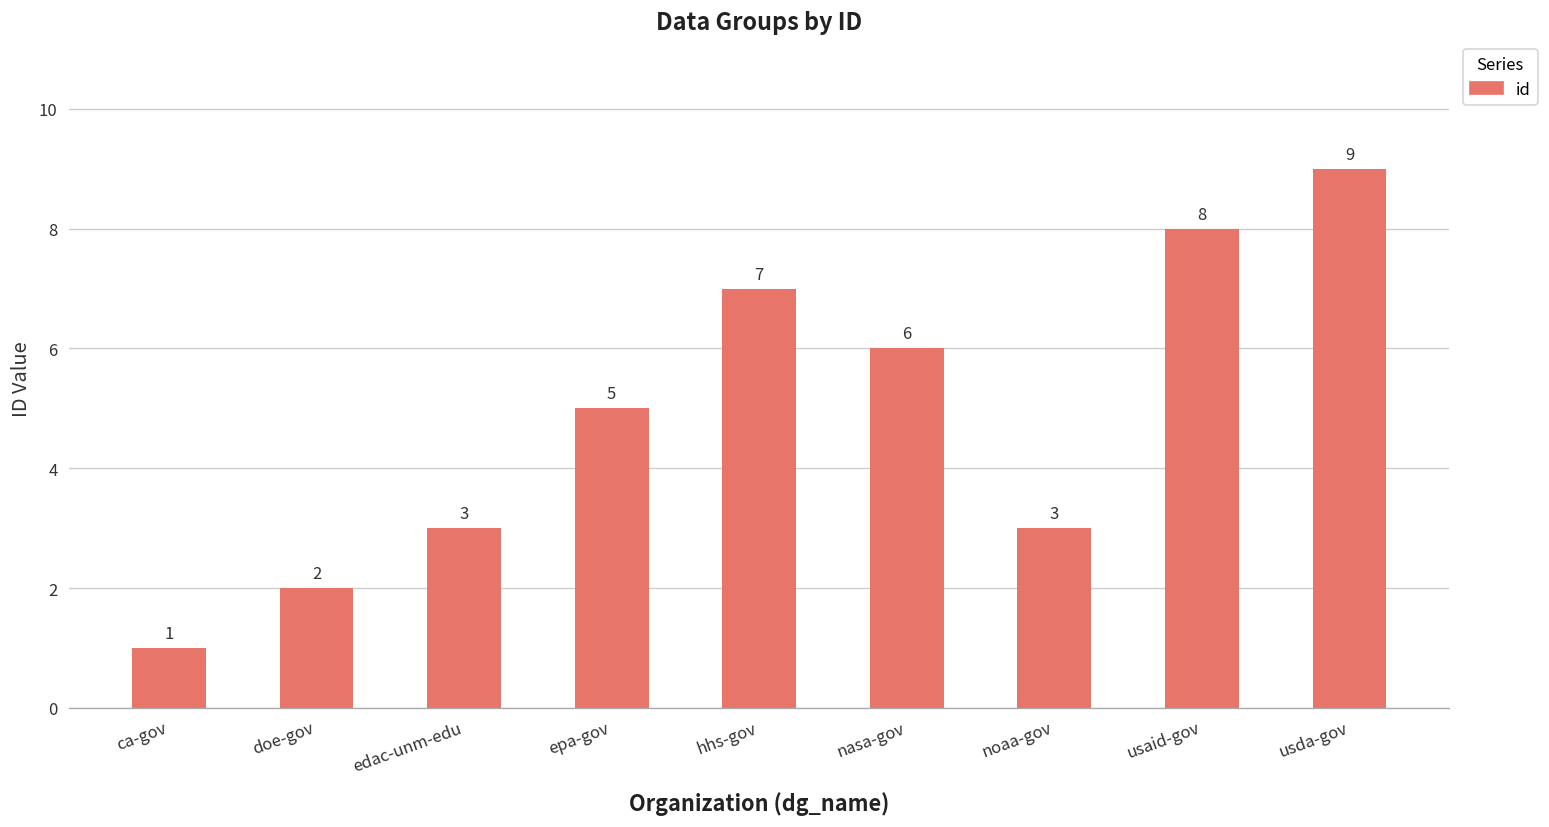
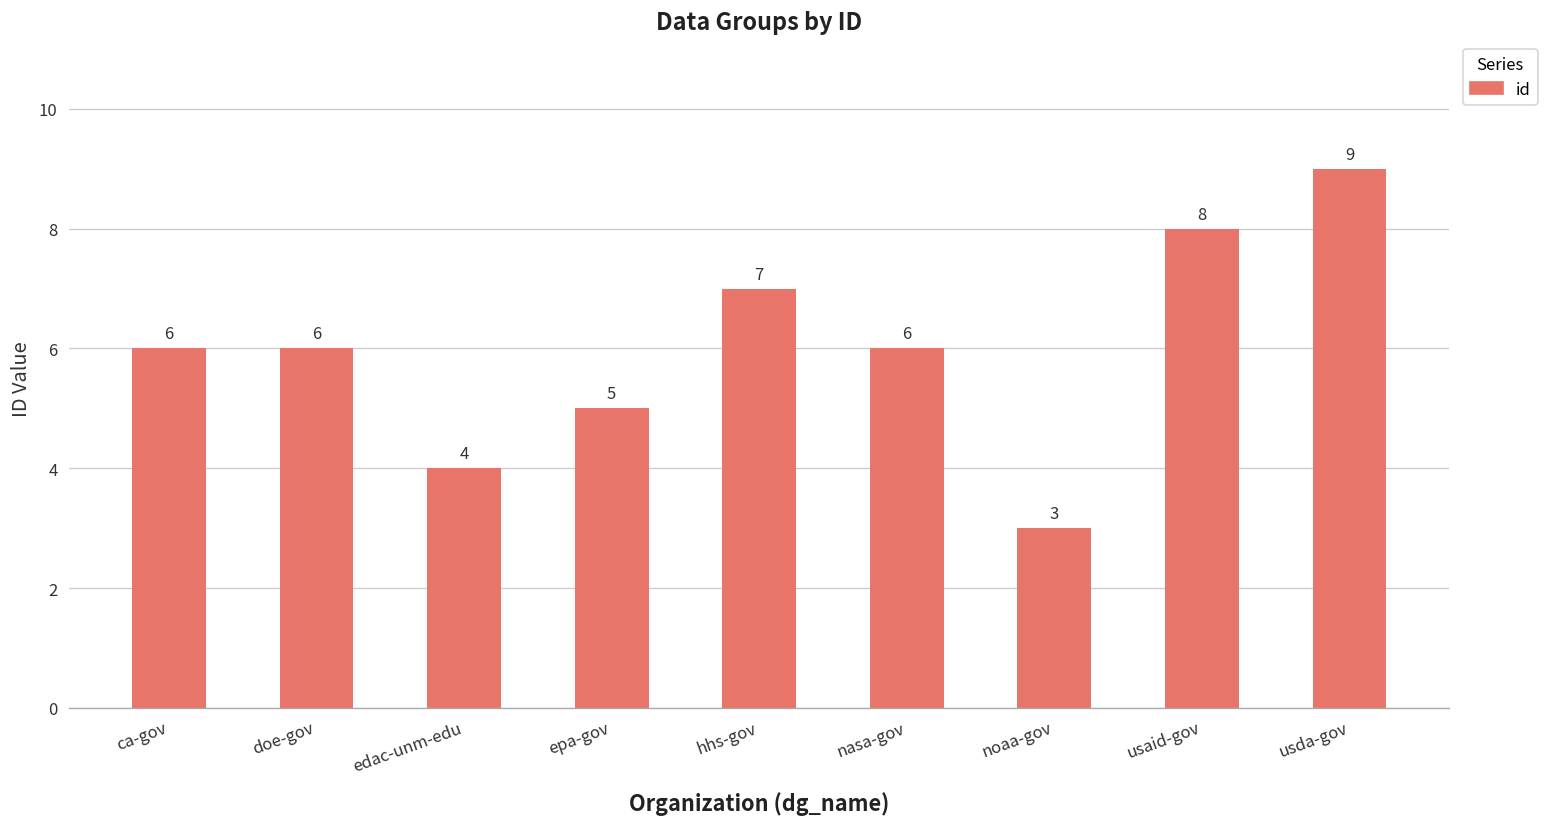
  {
-   "ca-gov": 1,
-   "doe-gov": 2,
-   "edac-unm-edu": 3,
+   "ca-gov": 6,
+   "doe-gov": 6,
+   "edac-unm-edu": 4,
    "epa-gov": 5,
    "hhs-gov": 7,
    "nasa-gov": 6,
    "noaa-gov": 3,
    "usaid-gov": 8,
    "usda-gov": 9
  }
